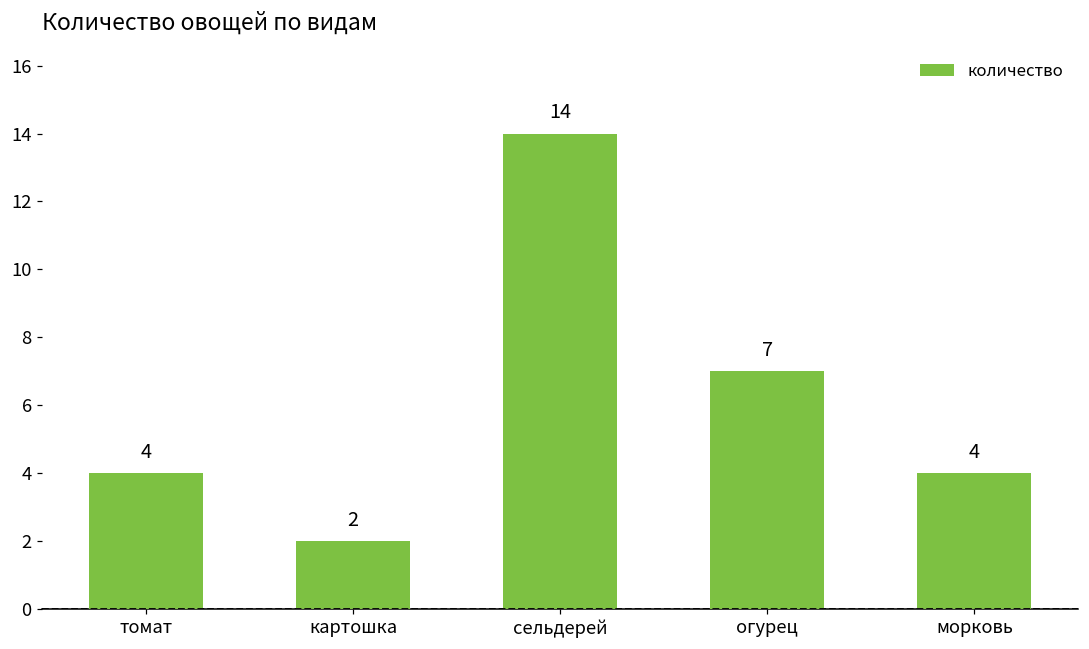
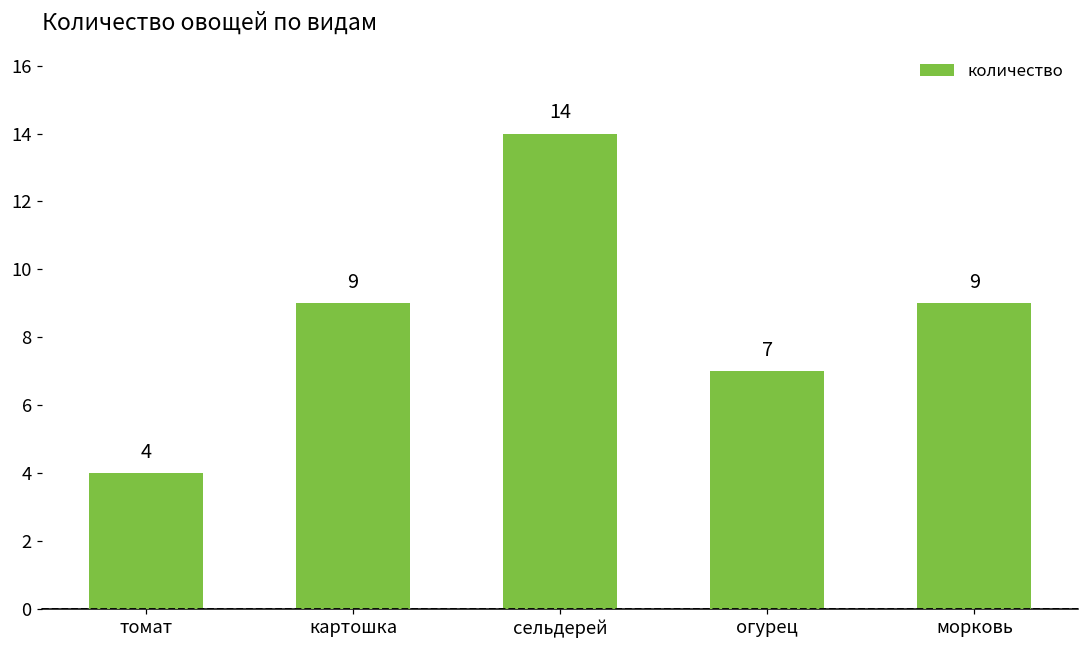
  {
    "томат": 4,
-   "картошка": 2,
+   "картошка": 9,
    "сельдерей": 14,
    "огурец": 7,
-   "морковь": 4
+   "морковь": 9
  }
